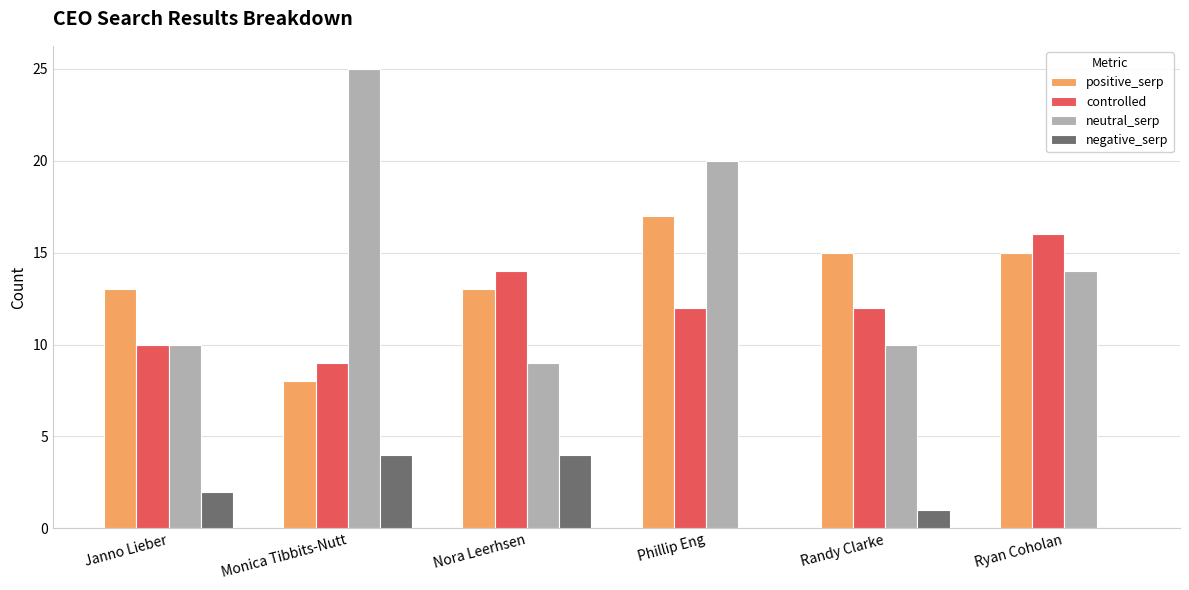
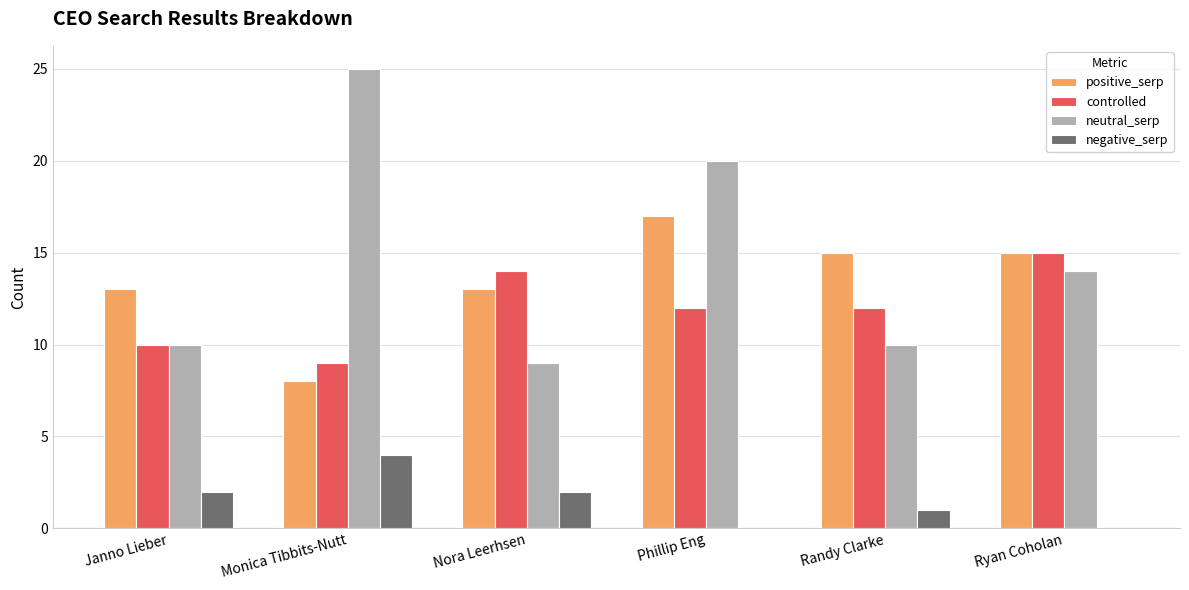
  {
    "positive_serp": {
      "Janno Lieber": 13,
      "Monica Tibbits-Nutt": 8,
      "Nora Leerhsen": 13,
      "Phillip Eng": 17,
      "Randy Clarke": 15,
      "Ryan Coholan": 15
    },
    "controlled": {
      "Janno Lieber": 10,
      "Monica Tibbits-Nutt": 9,
      "Nora Leerhsen": 14,
      "Phillip Eng": 12,
      "Randy Clarke": 12,
-     "Ryan Coholan": 16
+     "Ryan Coholan": 15
    },
    "neutral_serp": {
      "Janno Lieber": 10,
      "Monica Tibbits-Nutt": 25,
      "Nora Leerhsen": 9,
      "Phillip Eng": 20,
      "Randy Clarke": 10,
      "Ryan Coholan": 14
    },
    "negative_serp": {
      "Janno Lieber": 2,
      "Monica Tibbits-Nutt": 4,
-     "Nora Leerhsen": 4,
+     "Nora Leerhsen": 2,
      "Phillip Eng": 0,
      "Randy Clarke": 1,
      "Ryan Coholan": 0
    }
  }
